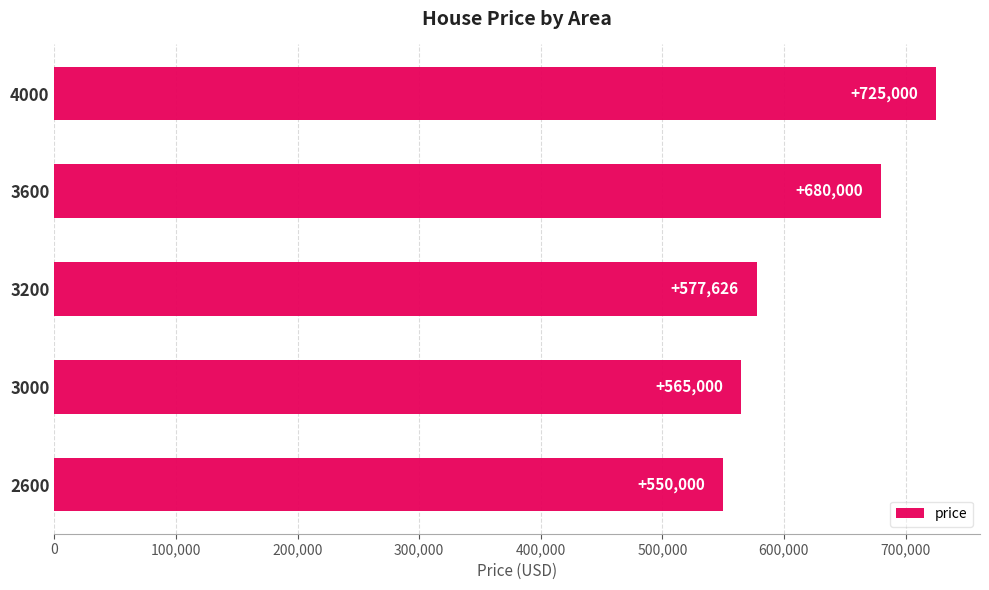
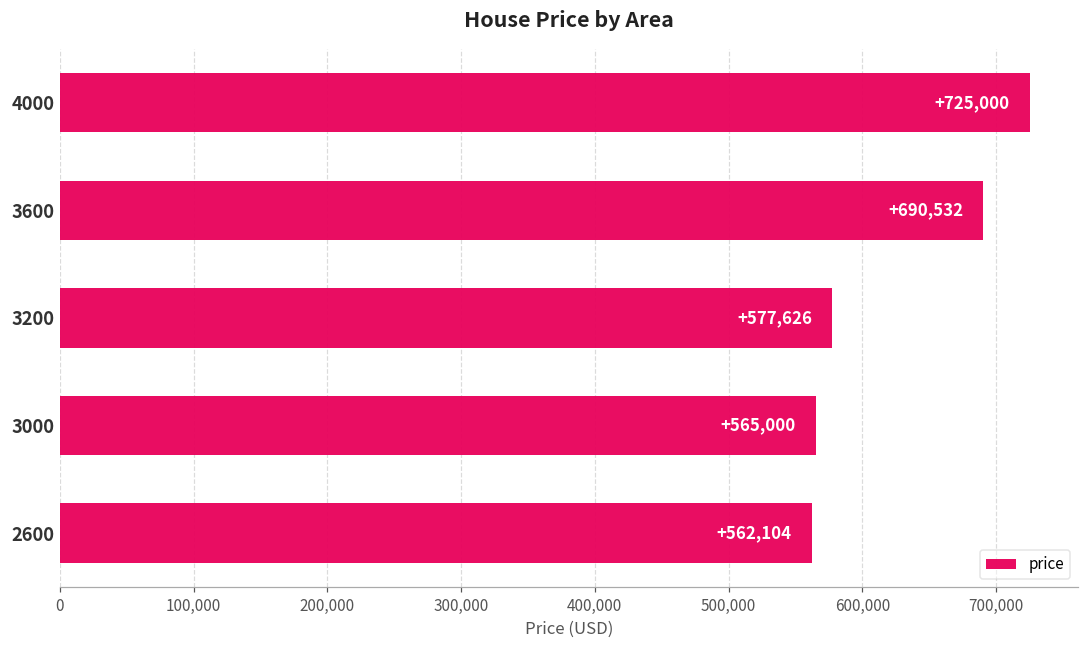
  {
    "4000": "+725,000",
-   "3600": "+680,000",
+   "3600": "+690,532",
    "3200": "+577,626",
    "3000": "+565,000",
-   "2600": "+550,000"
+   "2600": "+562,104"
  }
